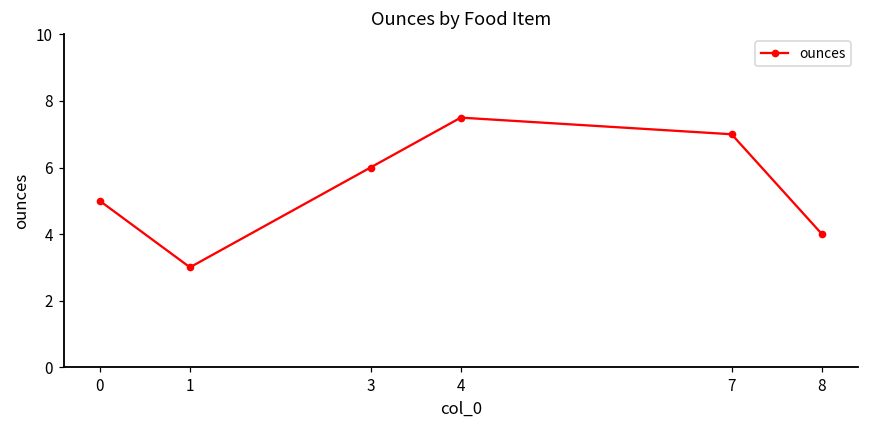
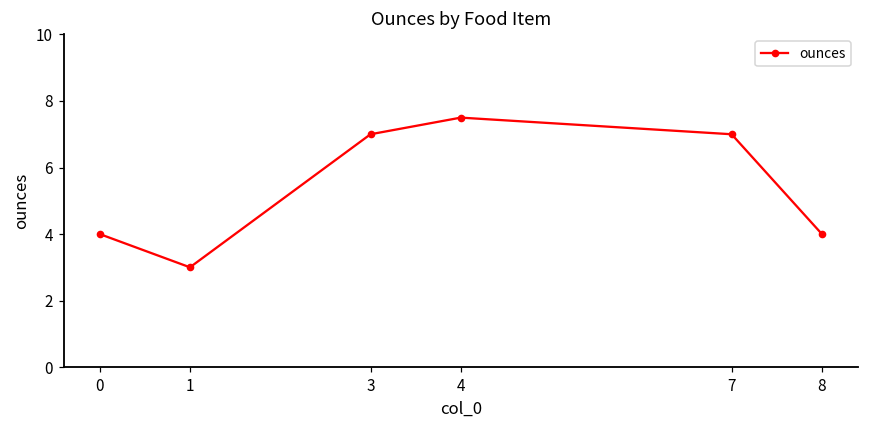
  {
-   "0": 5,
+   "0": 4,
    "1": 3,
-   "3": 6,
+   "3": 7,
    "4": 7.5,
    "7": 7,
    "8": 4
  }
